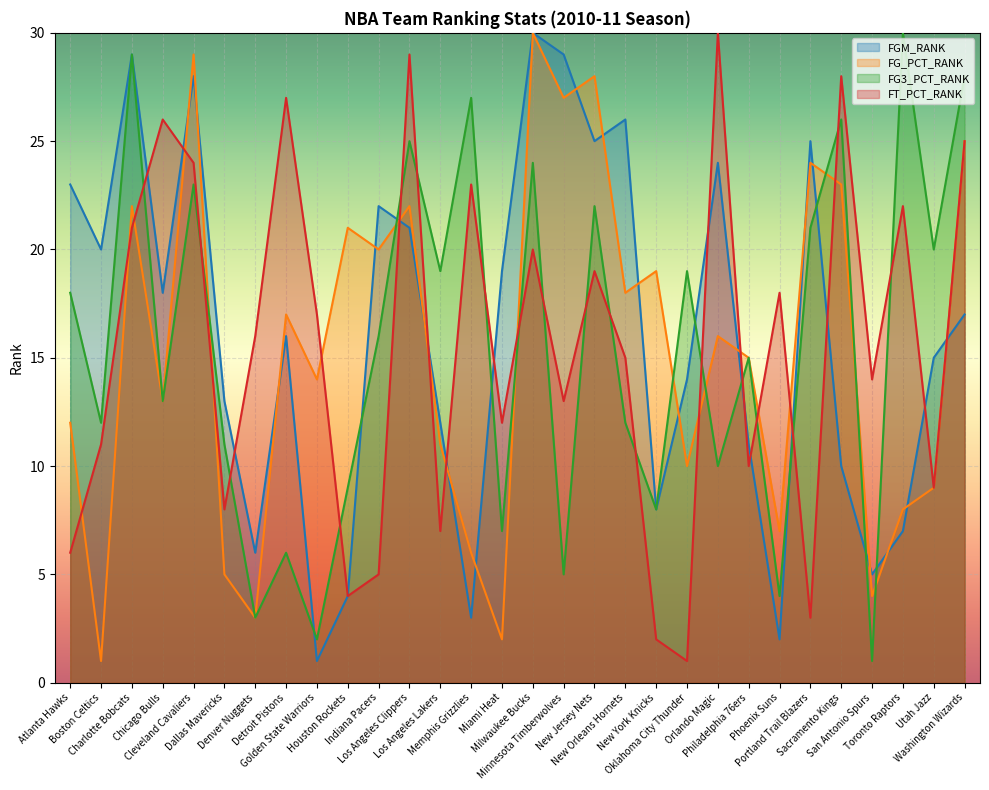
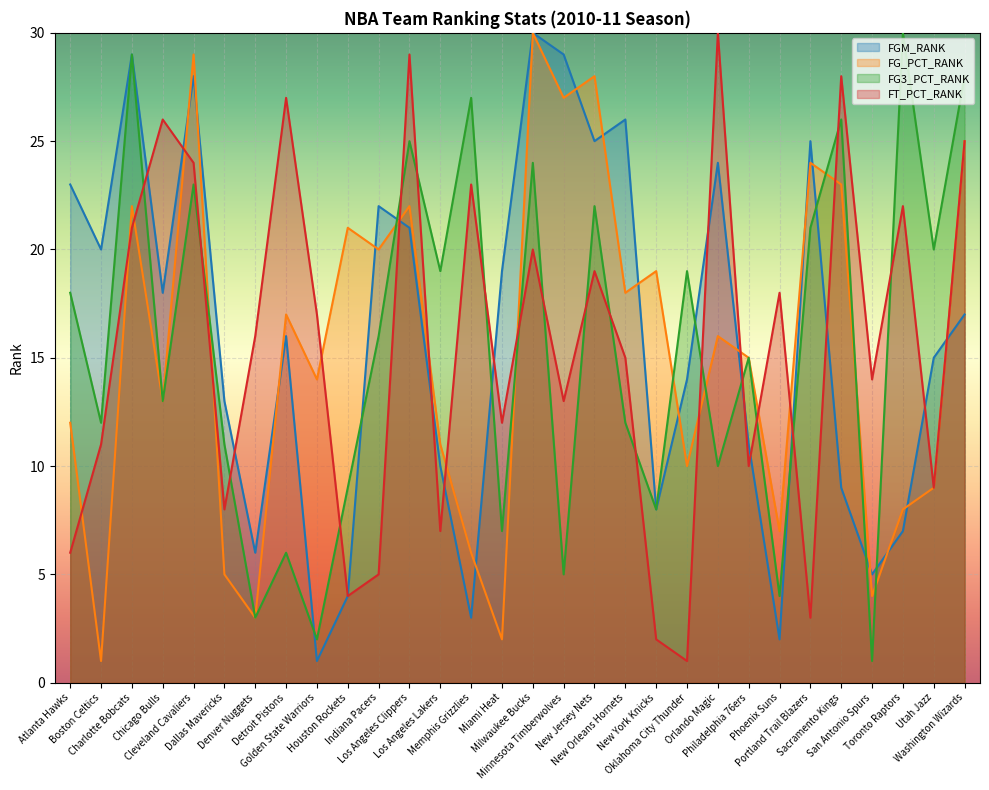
  {
    "FGM_RANK": {
      "Atlanta Hawks": 23,
      "Boston Celtics": 20,
      "Chicago Bulls": 18,
      "Cleveland Cavaliers": 28,
      "Dallas Mavericks": 13,
      "Denver Nuggets": 6,
      "Detroit Pistons": 16,
      "Golden State Warriors": 1,
      "Indiana Pacers": 22,
      "Los Angeles Clippers": 21,
-     "Los Angeles Lakers": 12,
+     "Los Angeles Lakers": 10,
      "Memphis Grizzlies": 3,
      "Miami Heat": 19,
      "Minnesota Timberwolves": 29,
      "New Jersey Nets": 25,
      "New Orleans Hornets": 26,
      "Oklahoma City Thunder": 14,
      "Orlando Magic": 24,
      "Philadelphia 76ers": 11,
      "Phoenix Suns": 2,
      "Portland Trail Blazers": 25,
-     "Sacramento Kings": 10,
+     "Sacramento Kings": 9,
      "San Antonio Spurs": 5,
      "Toronto Raptors": 7,
      "Utah Jazz": 15,
      "Washington Wizards": 17
    },
    "FG3_PCT_RANK": {
      "Atlanta Hawks": 18,
      "Boston Celtics": 12,
      "Cleveland Cavaliers": 23,
      "Dallas Mavericks": 11,
      "Detroit Pistons": 6,
      "Golden State Warriors": 2,
      "Houston Rockets": 9,
      "Indiana Pacers": 16,
      "Los Angeles Clippers": 25,
      "Los Angeles Lakers": 19,
      "Memphis Grizzlies": 27,
      "Miami Heat": 7,
      "Milwaukee Bucks": 24,
      "Minnesota Timberwolves": 5,
      "New Jersey Nets": 22,
      "New Orleans Hornets": 12,
      "Oklahoma City Thunder": 19,
      "Orlando Magic": 10,
      "Phoenix Suns": 4,
      "Portland Trail Blazers": 21,
      "Sacramento Kings": 26,
      "San Antonio Spurs": 1,
      "Toronto Raptors": 30,
      "Utah Jazz": 20
    }
  }
